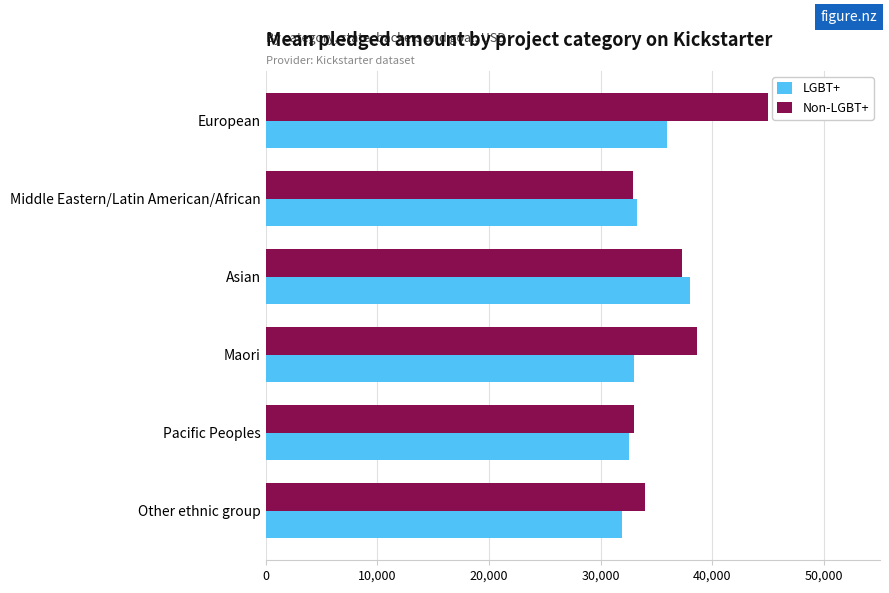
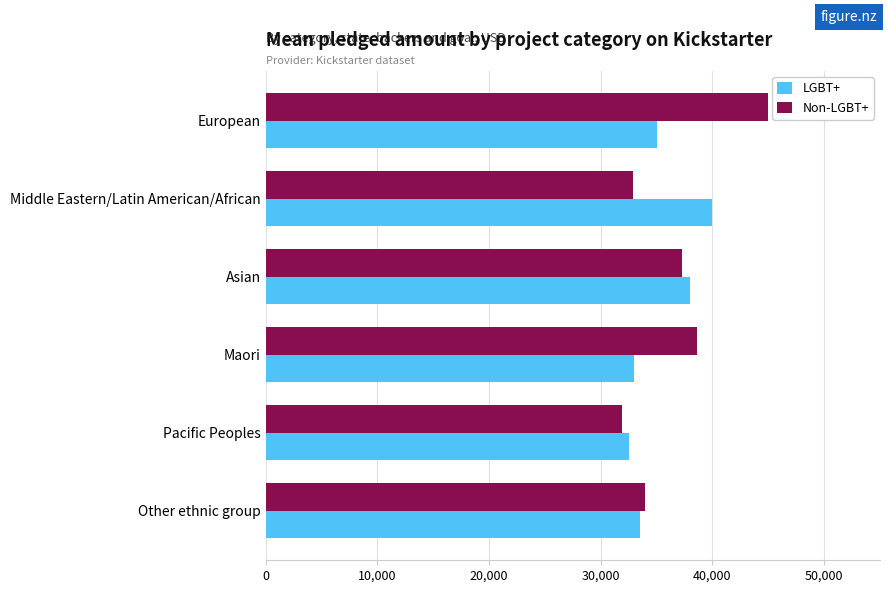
  {
    "LGBT+": {
-     "European": "35,900",
-     "Middle Eastern/Latin American/African": "33,300",
+     "European": "35,000",
+     "Middle Eastern/Latin American/African": "40,000",
      "Asian": "38,000",
      "Maori": "33,000",
      "Pacific Peoples": "32,500",
-     "Other ethnic group": "31,900"
+     "Other ethnic group": "33,500"
    },
    "Non-LGBT+": {
      "European": "45,000",
      "Middle Eastern/Latin American/African": "32,900",
      "Asian": "37,300",
      "Maori": "38,600",
-     "Pacific Peoples": "33,000",
+     "Pacific Peoples": "31,900",
      "Other ethnic group": "34,000"
    }
  }
